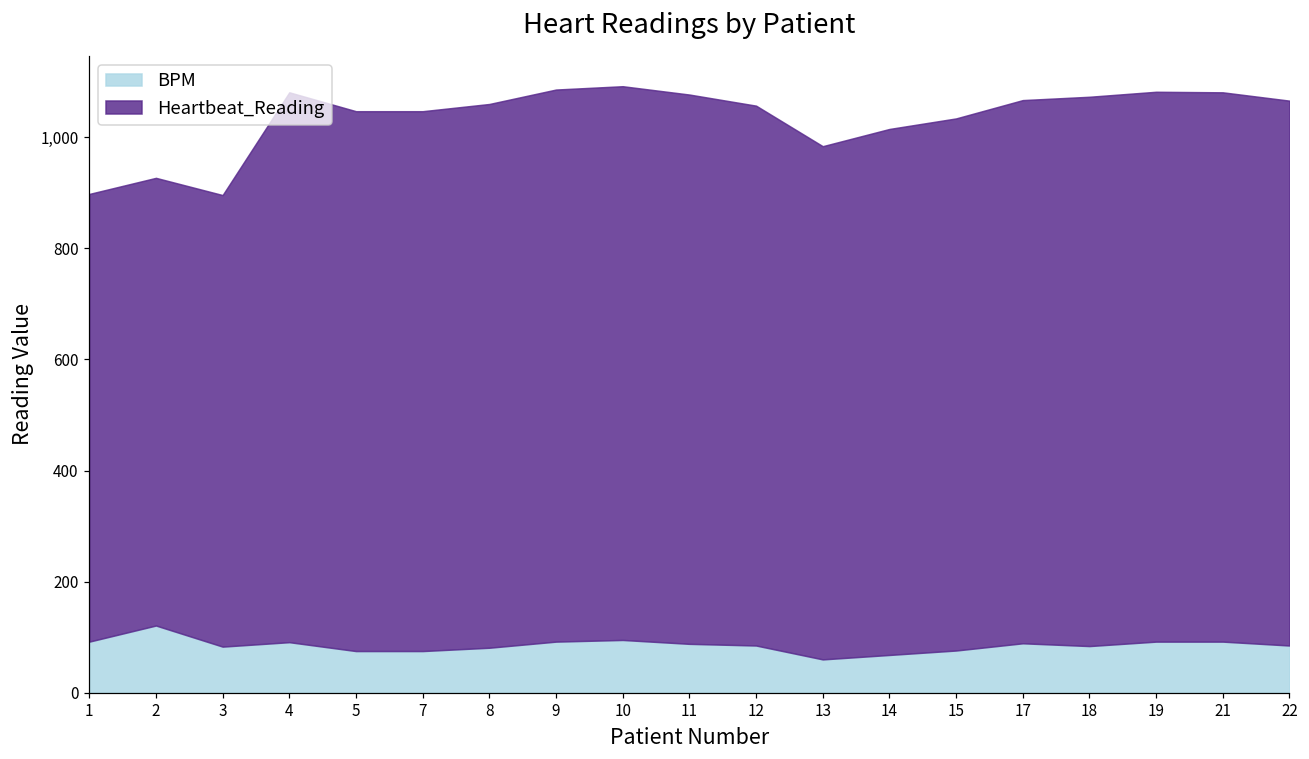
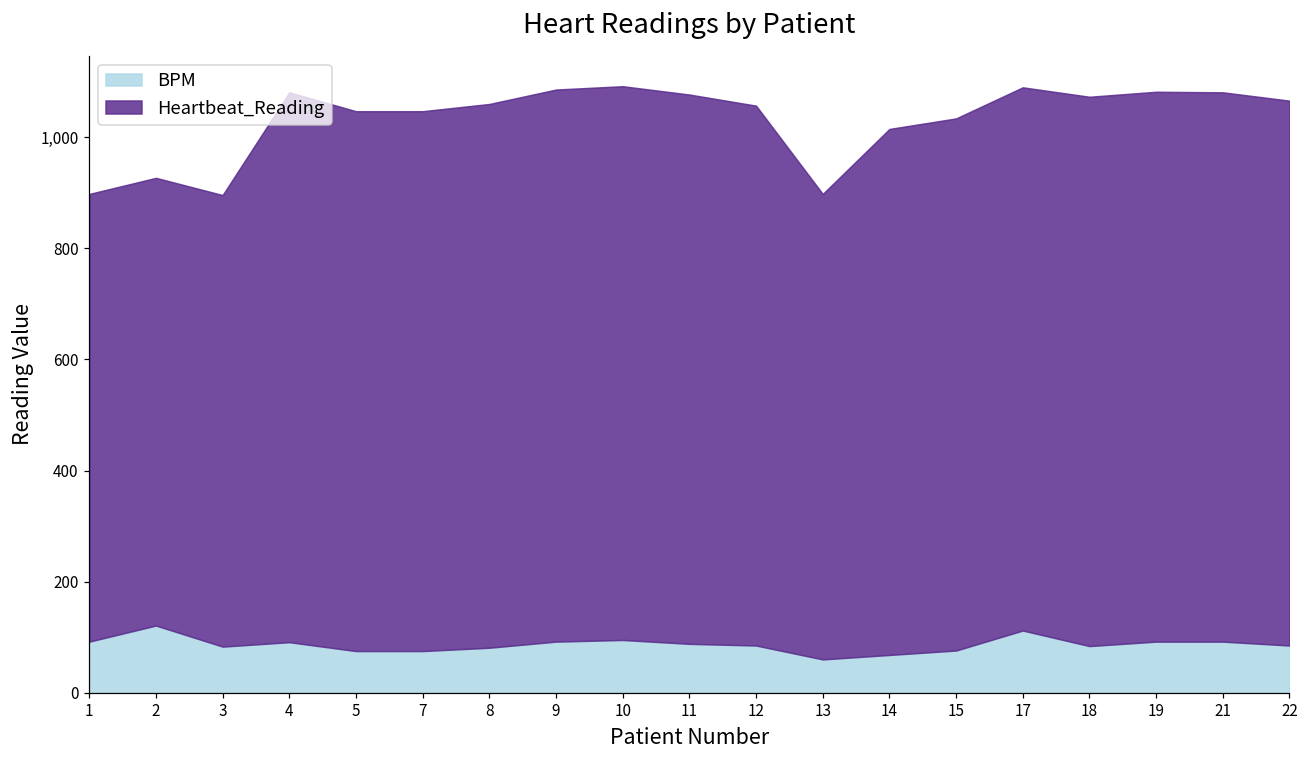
  {
    "BPM": {
      "1": "90",
      "2": "120",
      "3": "80",
      "4": "90",
      "5": "80",
      "7": "80",
      "8": "80",
      "9": "90",
      "10": "100",
      "11": "90",
      "12": "90",
      "13": "60",
      "14": "70",
      "15": "80",
-     "17": "90",
+     "17": "110",
      "18": "80",
      "19": "90",
      "21": "90",
      "22": "90"
    },
    "Heartbeat_Reading": {
      "1": "810",
      "2": "810",
      "3": "810",
      "5": "970",
      "7": "970",
      "8": "980",
      "9": "990",
      "10": "1,000",
      "11": "990",
      "12": "970",
-     "13": "920",
+     "13": "840",
      "14": "950",
      "15": "960",
      "17": "980",
      "18": "990",
      "19": "990",
      "21": "990",
      "22": "980"
    }
  }
